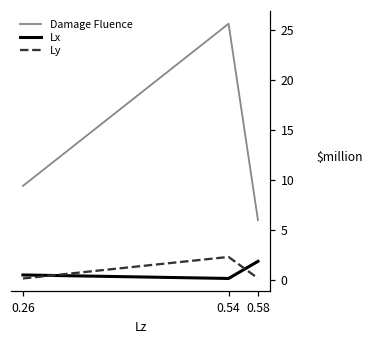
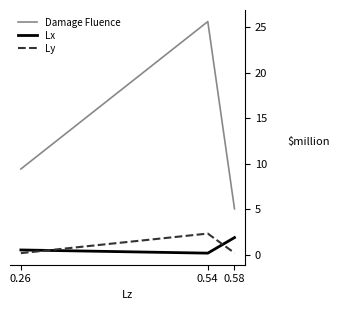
  {
    "Damage Fluence": {
      "0.26": 9,
      "0.54": 26,
-     "0.58": 6
+     "0.58": 5
    },
    "Lx": {
      "0.26": 1,
      "0.54": 0,
      "0.58": 2
    },
    "Ly": {
      "0.26": 0,
      "0.54": 2,
      "0.58": 0
    }
  }
